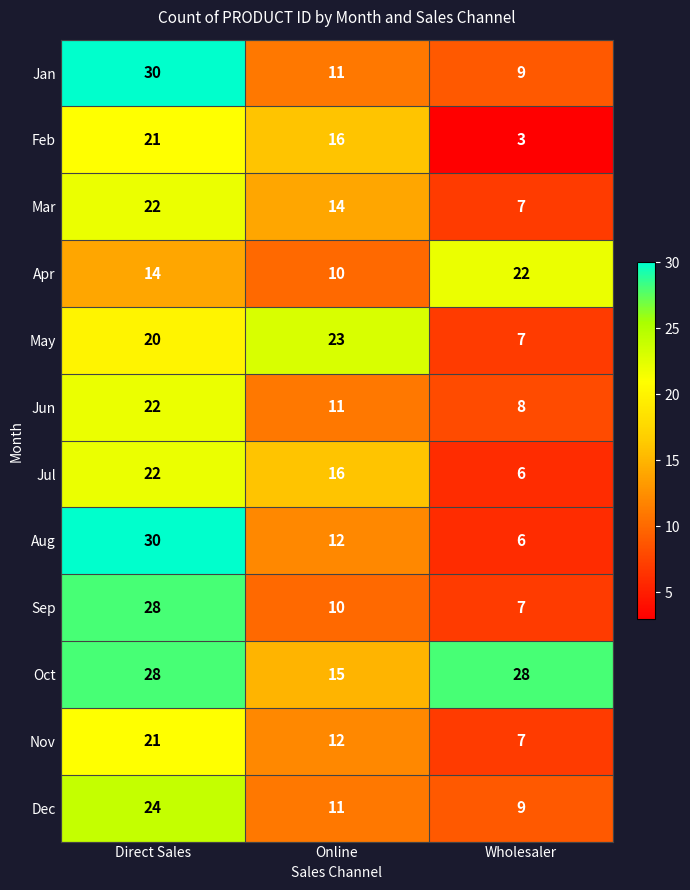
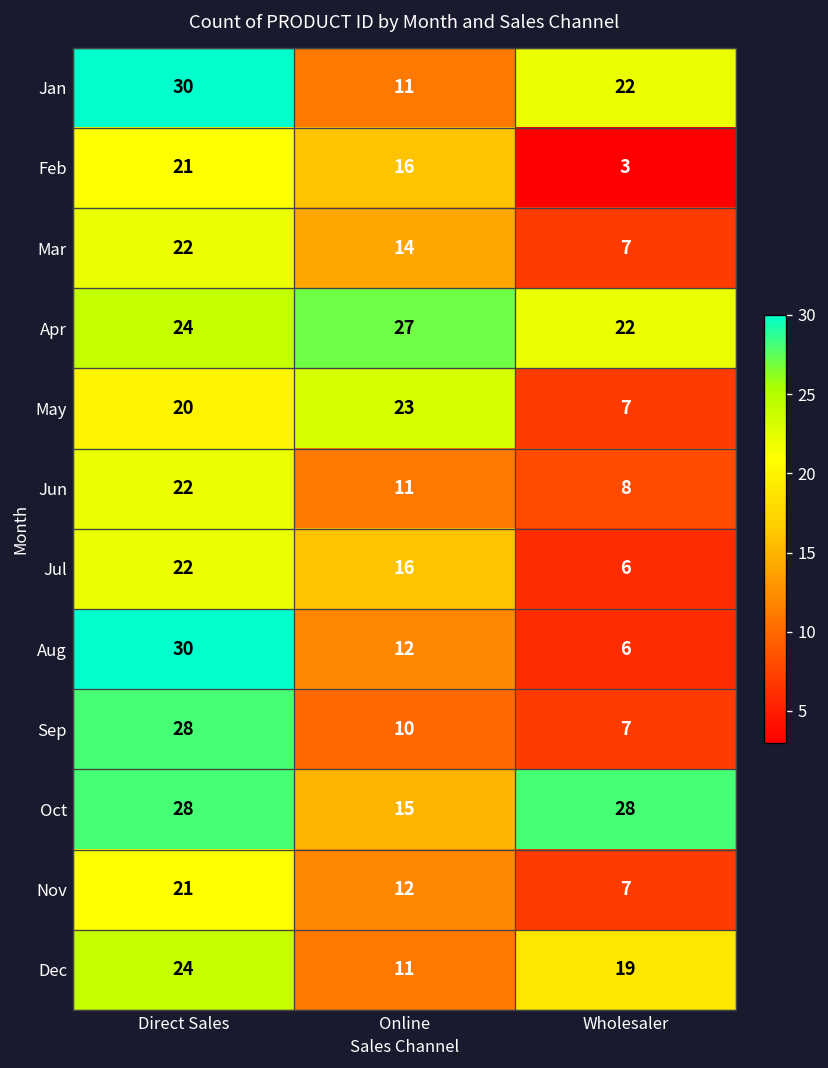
  {
    "Jan": {
      "Direct Sales": 30,
      "Online": 11,
-     "Wholesaler": 9
+     "Wholesaler": 22
    },
    "Feb": {
      "Direct Sales": 21,
      "Online": 16,
      "Wholesaler": 3
    },
    "Mar": {
      "Direct Sales": 22,
      "Online": 14,
      "Wholesaler": 7
    },
    "Apr": {
-     "Direct Sales": 14,
-     "Online": 10,
+     "Direct Sales": 24,
+     "Online": 27,
      "Wholesaler": 22
    },
    "May": {
      "Direct Sales": 20,
      "Online": 23,
      "Wholesaler": 7
    },
    "Jun": {
      "Direct Sales": 22,
      "Online": 11,
      "Wholesaler": 8
    },
    "Jul": {
      "Direct Sales": 22,
      "Online": 16,
      "Wholesaler": 6
    },
    "Aug": {
      "Direct Sales": 30,
      "Online": 12,
      "Wholesaler": 6
    },
    "Sep": {
      "Direct Sales": 28,
      "Online": 10,
      "Wholesaler": 7
    },
    "Oct": {
      "Direct Sales": 28,
      "Online": 15,
      "Wholesaler": 28
    },
    "Nov": {
      "Direct Sales": 21,
      "Online": 12,
      "Wholesaler": 7
    },
    "Dec": {
      "Direct Sales": 24,
      "Online": 11,
-     "Wholesaler": 9
+     "Wholesaler": 19
    }
  }
